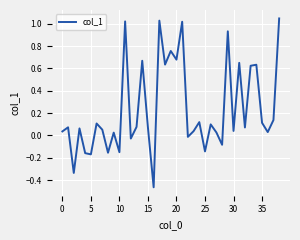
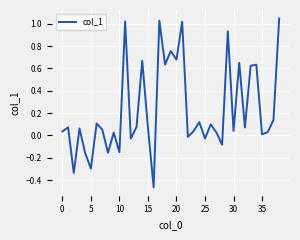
  {
    "0": 0.04,
-   "5": -0.17,
+   "5": -0.30,
    "10": -0.15,
    "15": 0.07,
    "20": 0.68,
-   "25": -0.14,
+   "25": -0.03,
    "30": 0.04,
-   "35": 0.11
+   "35": 0.01
  }
